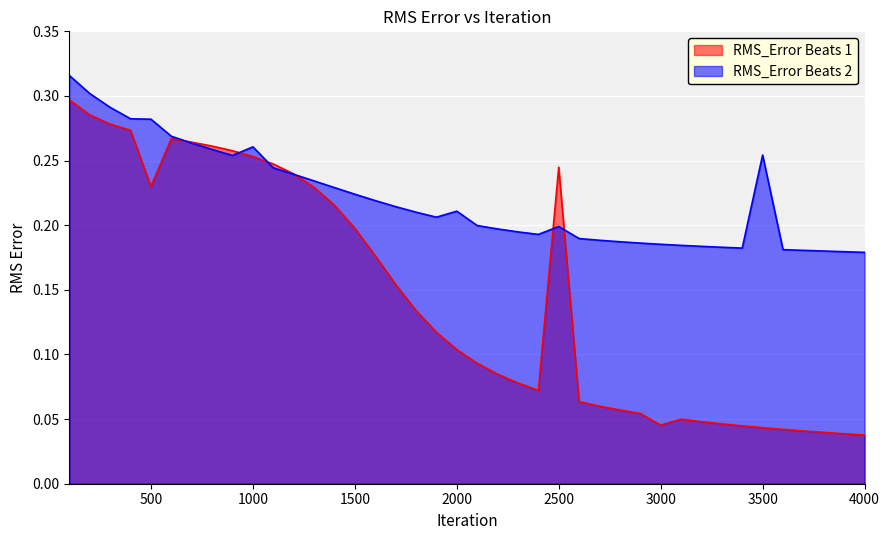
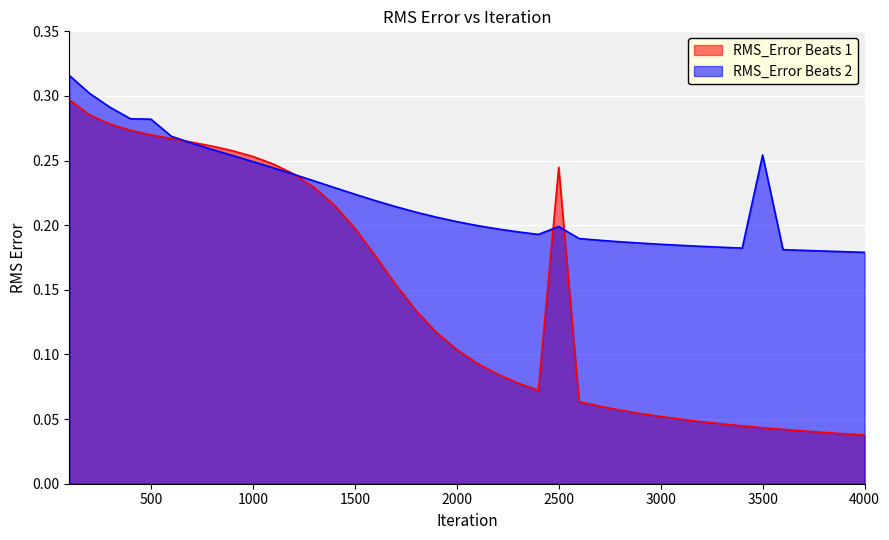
  {
    "RMS_Error Beats 1": {
-     "500": 0.230,
+     "500": 0.270,
      "1000": 0.253,
      "1500": 0.198,
      "2000": 0.104,
      "2500": 0.245,
-     "3000": 0.045,
+     "3000": 0.052,
      "3500": 0.043,
      "4000": 0.038
    },
    "RMS_Error Beats 2": {
      "500": 0.282,
-     "1000": 0.261,
+     "1000": 0.249,
      "1500": 0.224,
-     "2000": 0.211,
+     "2000": 0.203,
      "2500": 0.199,
      "3000": 0.185,
      "3500": 0.254,
      "4000": 0.179
    }
  }
